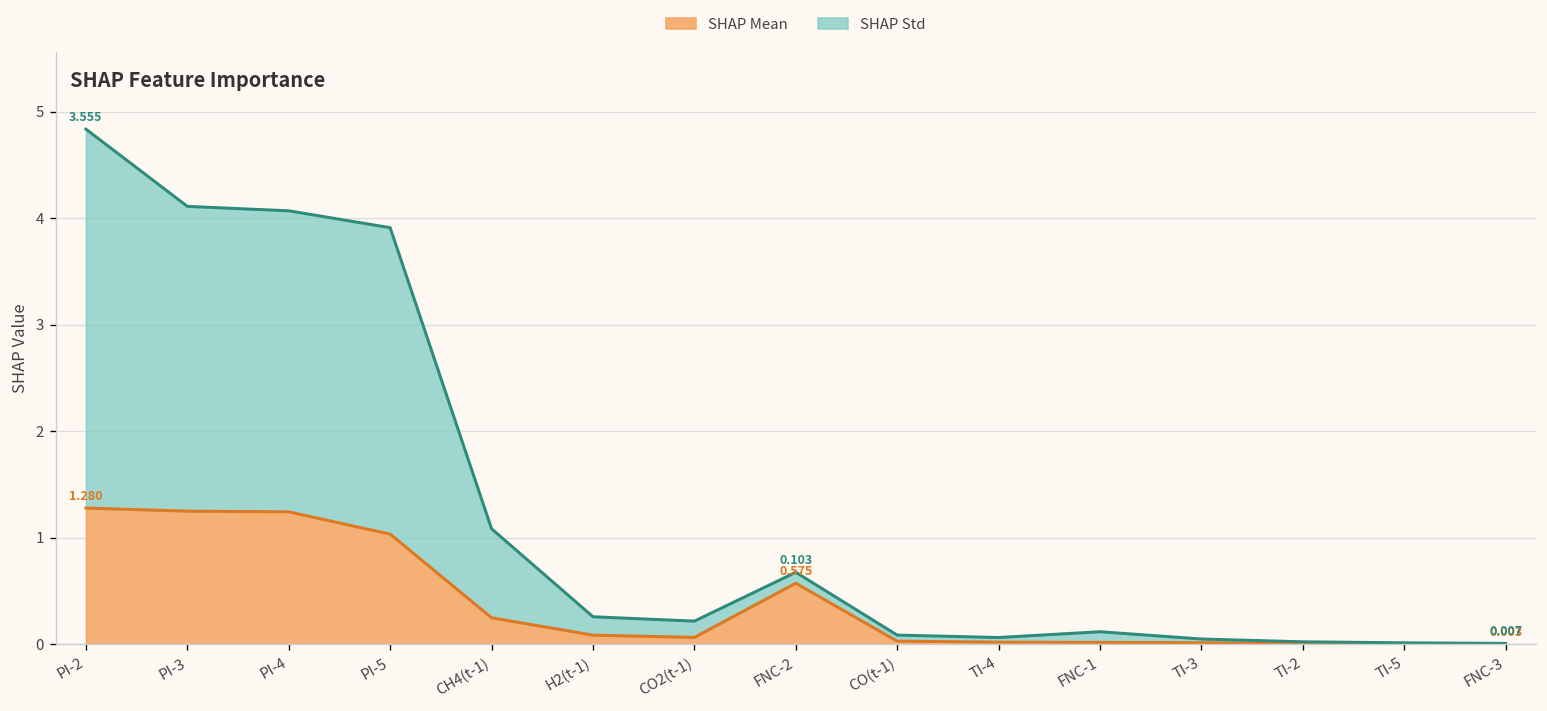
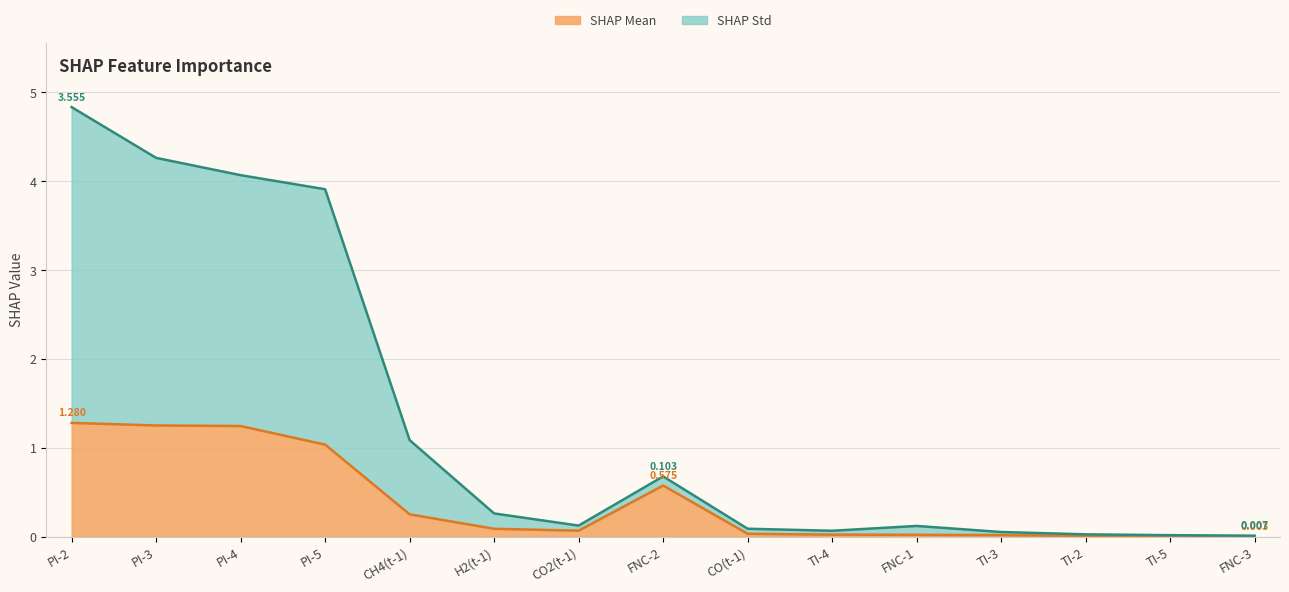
  {
    "SHAP Mean": {
      "PI-2": 1.280
    },
    "SHAP Std": {
-     "PI-3": 2.9,
+     "PI-3": 3.0,
      "PI-4": 2.8,
      "PI-5": 2.9,
      "CH4(t-1)": 0.8,
      "H2(t-1)": 0.2,
-     "CO2(t-1)": 0.2,
+     "CO2(t-1)": 0.1,
      "CO(t-1)": 0.1,
      "TI-4": 0.0,
      "FNC-1": 0.1,
      "TI-3": 0.0
    }
  }
